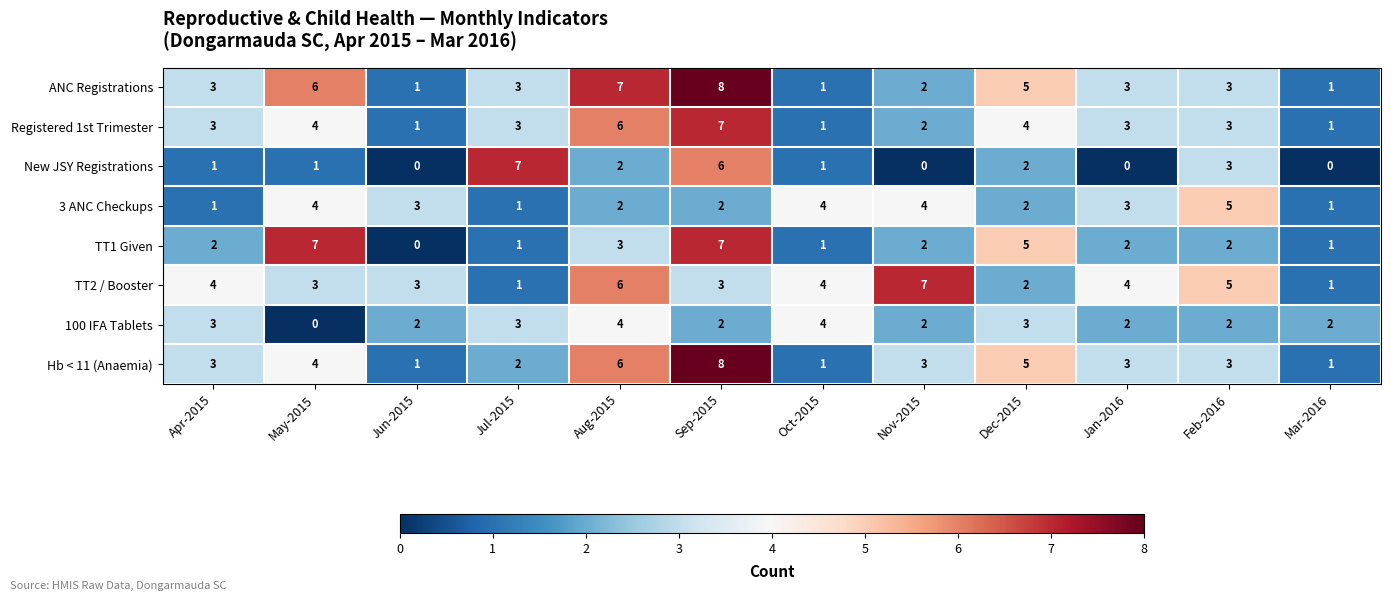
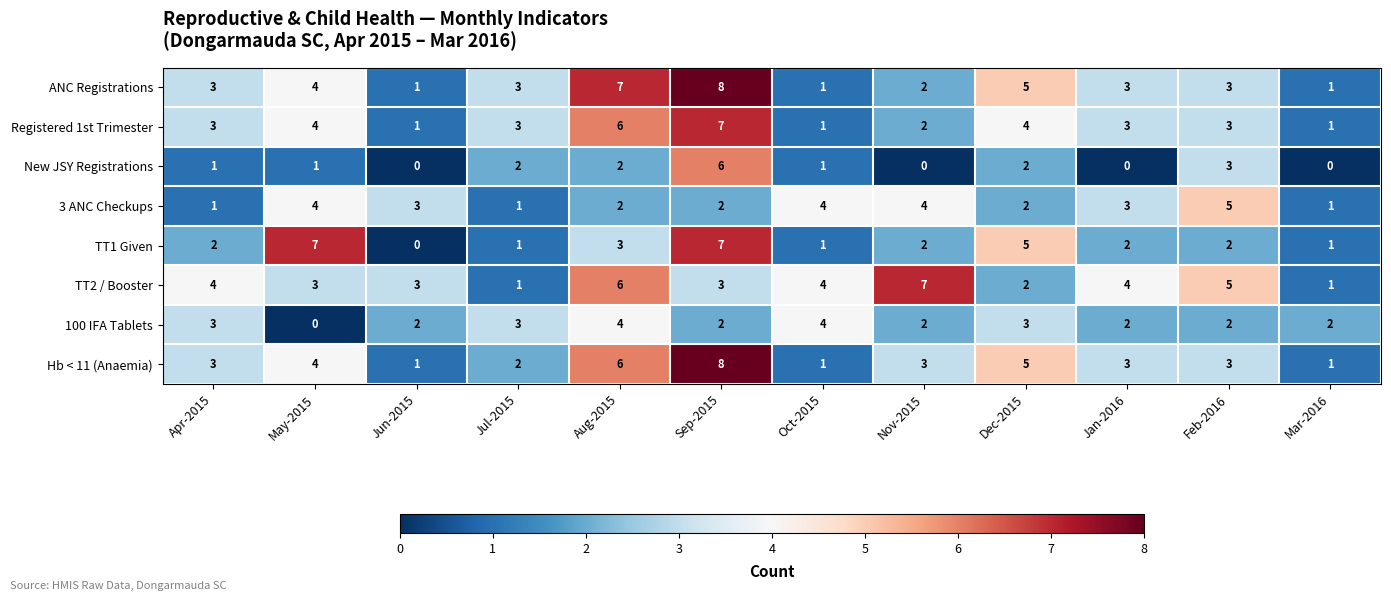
  {
    "ANC Registrations": {
      "Apr-2015": 3,
-     "May-2015": 6,
+     "May-2015": 4,
      "Jun-2015": 1,
      "Jul-2015": 3,
      "Aug-2015": 7,
      "Sep-2015": 8,
      "Oct-2015": 1,
      "Nov-2015": 2,
      "Dec-2015": 5,
      "Jan-2016": 3,
      "Feb-2016": 3,
      "Mar-2016": 1
    },
    "Registered 1st Trimester": {
      "Apr-2015": 3,
      "May-2015": 4,
      "Jun-2015": 1,
      "Jul-2015": 3,
      "Aug-2015": 6,
      "Sep-2015": 7,
      "Oct-2015": 1,
      "Nov-2015": 2,
      "Dec-2015": 4,
      "Jan-2016": 3,
      "Feb-2016": 3,
      "Mar-2016": 1
    },
    "New JSY Registrations": {
      "Apr-2015": 1,
      "May-2015": 1,
      "Jun-2015": 0,
-     "Jul-2015": 7,
+     "Jul-2015": 2,
      "Aug-2015": 2,
      "Sep-2015": 6,
      "Oct-2015": 1,
      "Nov-2015": 0,
      "Dec-2015": 2,
      "Jan-2016": 0,
      "Feb-2016": 3,
      "Mar-2016": 0
    },
    "3 ANC Checkups": {
      "Apr-2015": 1,
      "May-2015": 4,
      "Jun-2015": 3,
      "Jul-2015": 1,
      "Aug-2015": 2,
      "Sep-2015": 2,
      "Oct-2015": 4,
      "Nov-2015": 4,
      "Dec-2015": 2,
      "Jan-2016": 3,
      "Feb-2016": 5,
      "Mar-2016": 1
    },
    "TT1 Given": {
      "Apr-2015": 2,
      "May-2015": 7,
      "Jun-2015": 0,
      "Jul-2015": 1,
      "Aug-2015": 3,
      "Sep-2015": 7,
      "Oct-2015": 1,
      "Nov-2015": 2,
      "Dec-2015": 5,
      "Jan-2016": 2,
      "Feb-2016": 2,
      "Mar-2016": 1
    },
    "TT2 / Booster": {
      "Apr-2015": 4,
      "May-2015": 3,
      "Jun-2015": 3,
      "Jul-2015": 1,
      "Aug-2015": 6,
      "Sep-2015": 3,
      "Oct-2015": 4,
      "Nov-2015": 7,
      "Dec-2015": 2,
      "Jan-2016": 4,
      "Feb-2016": 5,
      "Mar-2016": 1
    },
    "100 IFA Tablets": {
      "Apr-2015": 3,
      "May-2015": 0,
      "Jun-2015": 2,
      "Jul-2015": 3,
      "Aug-2015": 4,
      "Sep-2015": 2,
      "Oct-2015": 4,
      "Nov-2015": 2,
      "Dec-2015": 3,
      "Jan-2016": 2,
      "Feb-2016": 2,
      "Mar-2016": 2
    },
    "Hb < 11 (Anaemia)": {
      "Apr-2015": 3,
      "May-2015": 4,
      "Jun-2015": 1,
      "Jul-2015": 2,
      "Aug-2015": 6,
      "Sep-2015": 8,
      "Oct-2015": 1,
      "Nov-2015": 3,
      "Dec-2015": 5,
      "Jan-2016": 3,
      "Feb-2016": 3,
      "Mar-2016": 1
    }
  }
